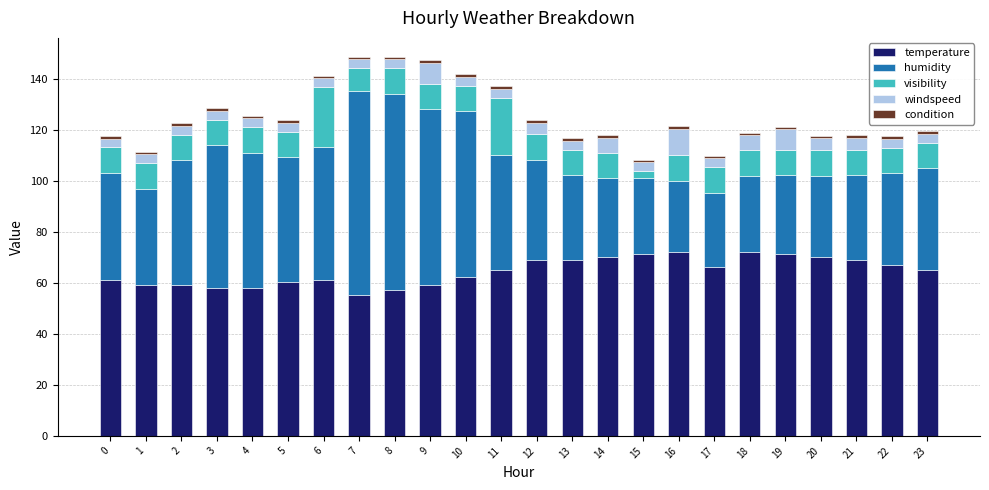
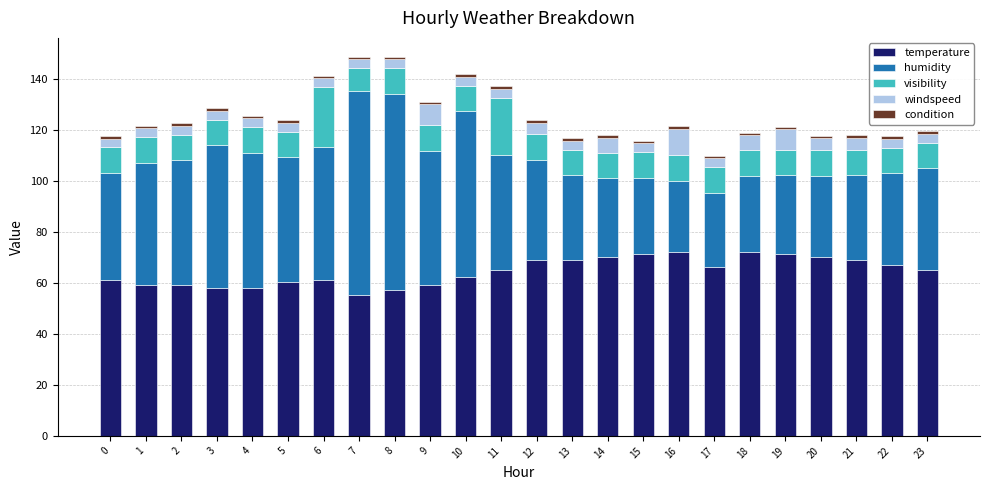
  {
    "temperature": {
      "0": 61,
      "1": 59,
      "2": 59,
      "3": 58,
      "4": 58,
      "5": 60,
      "6": 61,
      "7": 55,
      "8": 57,
      "9": 59,
      "10": 62,
      "11": 65,
      "12": 69,
      "13": 69,
      "14": 70,
      "15": 71,
      "16": 72,
      "17": 66,
      "18": 72,
      "19": 71,
      "20": 70,
      "21": 69,
      "22": 67,
      "23": 65
    },
    "humidity": {
      "0": 42,
-     "1": 38,
+     "1": 48,
      "2": 49,
      "3": 56,
      "4": 53,
      "5": 49,
      "6": 52,
      "7": 80,
      "8": 77,
-     "9": 69,
+     "9": 53,
      "10": 65,
      "11": 45,
      "12": 39,
      "13": 33,
      "14": 31,
      "15": 30,
      "16": 28,
      "17": 29,
      "18": 30,
      "19": 31,
      "20": 32,
      "21": 33,
      "22": 36,
      "23": 40
    },
    "visibility": {
      "0": 10,
      "1": 10,
      "2": 10,
      "3": 10,
      "4": 10,
      "5": 10,
      "6": 24,
      "7": 9,
      "8": 10,
      "9": 10,
      "10": 10,
      "11": 23,
      "12": 10,
      "13": 10,
      "14": 10,
-     "15": 3,
+     "15": 10,
      "16": 10,
      "17": 10,
      "18": 10,
      "19": 10,
      "20": 10,
      "21": 10,
      "22": 10,
      "23": 10
    },
    "windspeed": {
      "0": 4,
      "1": 4,
      "2": 4,
      "3": 4,
      "4": 4,
      "5": 4,
      "6": 4,
      "7": 4,
      "8": 4,
      "9": 8,
      "10": 4,
      "11": 4,
      "12": 5,
      "13": 4,
      "14": 6,
      "15": 4,
      "16": 10,
      "17": 4,
      "18": 6,
      "19": 8,
      "20": 5,
      "21": 5,
      "22": 4,
      "23": 4
    },
    "condition": {
      "0": 1,
      "1": 1,
      "2": 1,
      "3": 1,
      "4": 1,
      "5": 1,
      "6": 1,
      "7": 1,
      "8": 1,
      "9": 1,
      "10": 1,
      "11": 1,
      "12": 1,
      "13": 1,
      "14": 1,
      "15": 1,
      "16": 1,
      "17": 1,
      "18": 1,
      "19": 1,
      "20": 1,
      "21": 1,
      "22": 1,
      "23": 1
    }
  }
